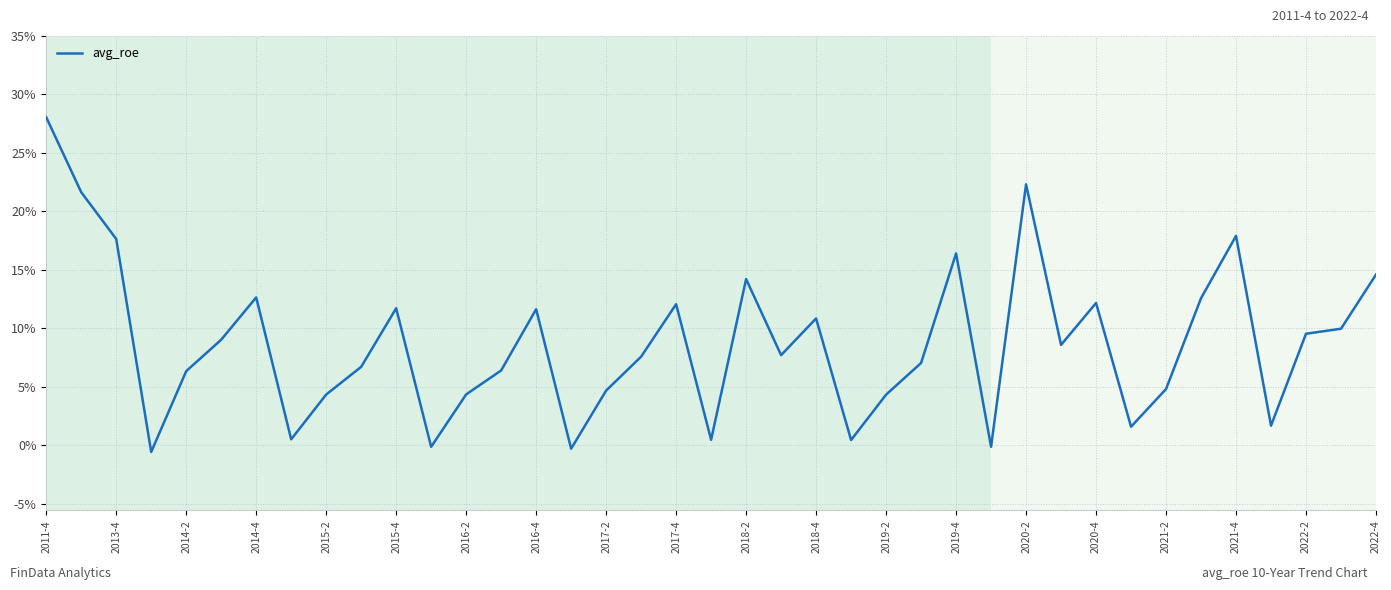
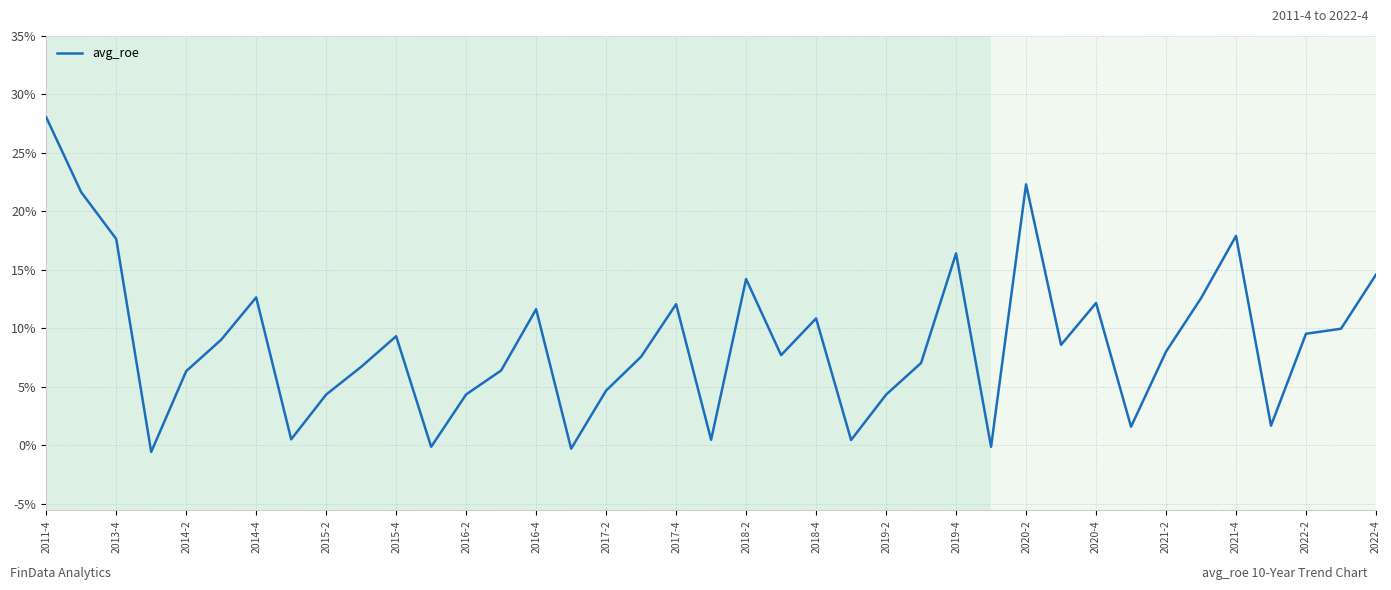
  {
    "2011-4": "28.1%",
    "2013-4": "17.6%",
    "2014-2": "6.3%",
    "2014-4": "12.6%",
    "2015-2": "4.3%",
-   "2015-4": "11.7%",
+   "2015-4": "9.3%",
    "2016-2": "4.3%",
    "2016-4": "11.6%",
    "2017-2": "4.7%",
    "2017-4": "12.1%",
    "2018-2": "14.2%",
    "2018-4": "10.8%",
    "2019-2": "4.3%",
    "2019-4": "16.4%",
    "2020-2": "22.3%",
    "2020-4": "12.2%",
-   "2021-2": "4.8%",
+   "2021-2": "8.0%",
    "2021-4": "17.9%",
    "2022-2": "9.5%",
    "2022-4": "14.6%"
  }
